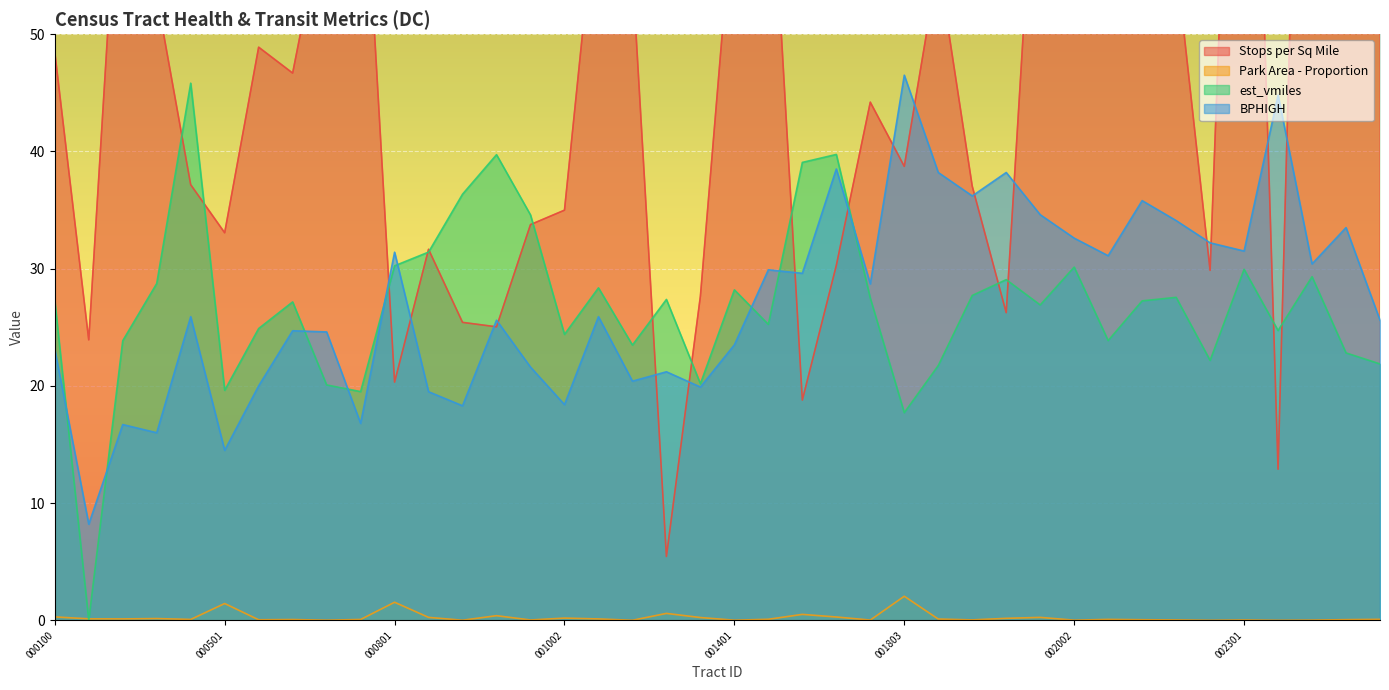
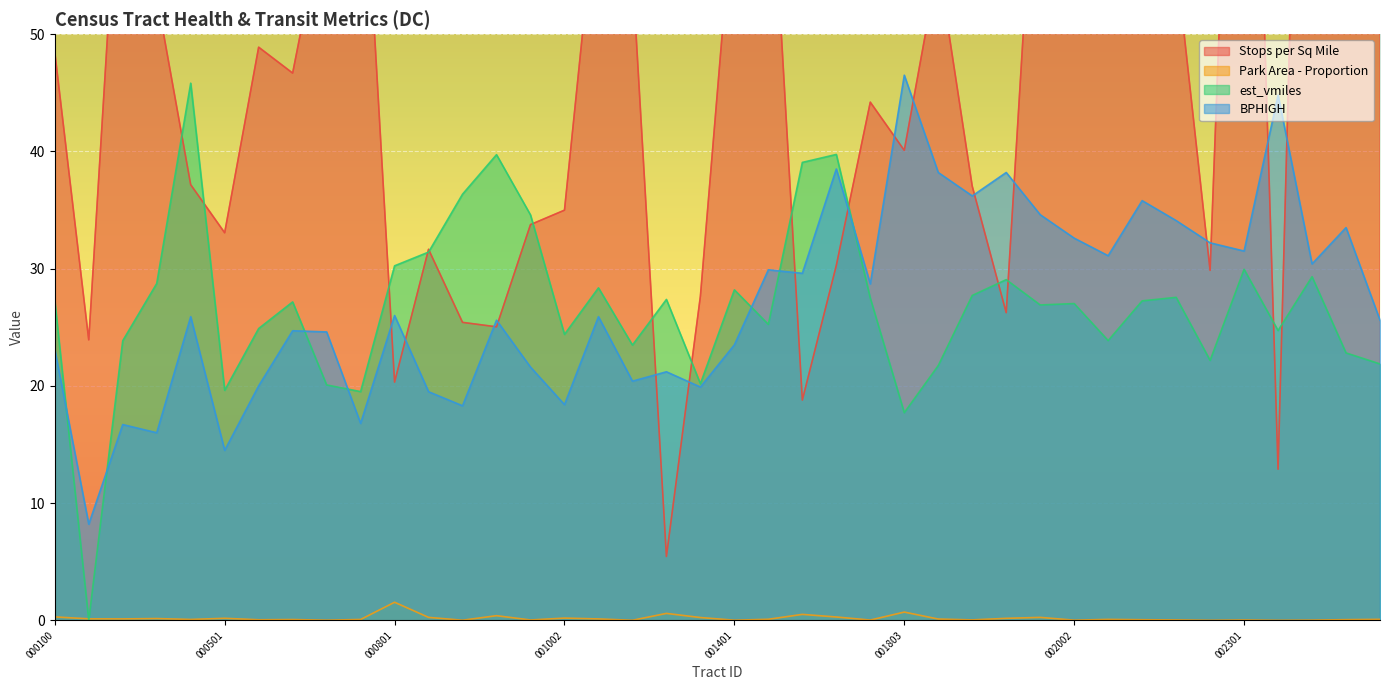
  {
    "Stops per Sq Mile": {
      "000100": 48.5,
      "000501": 33.1,
      "000801": 20.3,
      "001002": 35.0,
-     "001803": 38.7
+     "001803": 40.1
    },
    "Park Area - Proportion": {
      "000100": 0.3,
-     "000501": 1.4,
+     "000501": 0.2,
      "000801": 1.5,
      "001002": 0.2,
      "001401": 0.0,
-     "001803": 2.1,
+     "001803": 0.7,
      "002002": 0.0,
      "002301": 0.0
    },
    "est_vmiles": {
      "000100": 27.3,
      "000501": 19.6,
      "000801": 30.2,
      "001002": 24.4,
      "001401": 28.2,
      "001803": 17.7,
-     "002002": 30.1,
+     "002002": 27.0,
      "002301": 29.9
    },
    "BPHIGH": {
      "000100": 23.1,
      "000501": 14.5,
-     "000801": 31.4,
+     "000801": 26.0,
      "001002": 18.4,
      "001401": 23.5,
      "001803": 46.5,
      "002002": 32.6,
      "002301": 31.5
    }
  }
